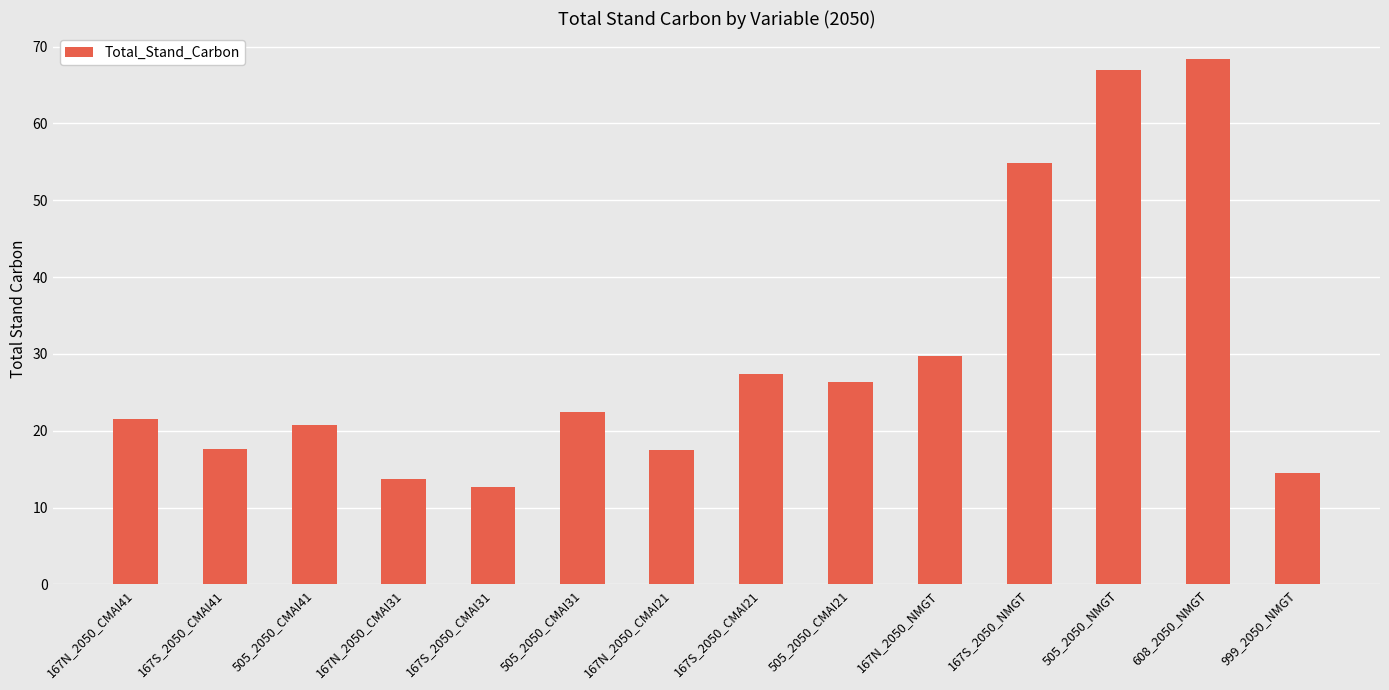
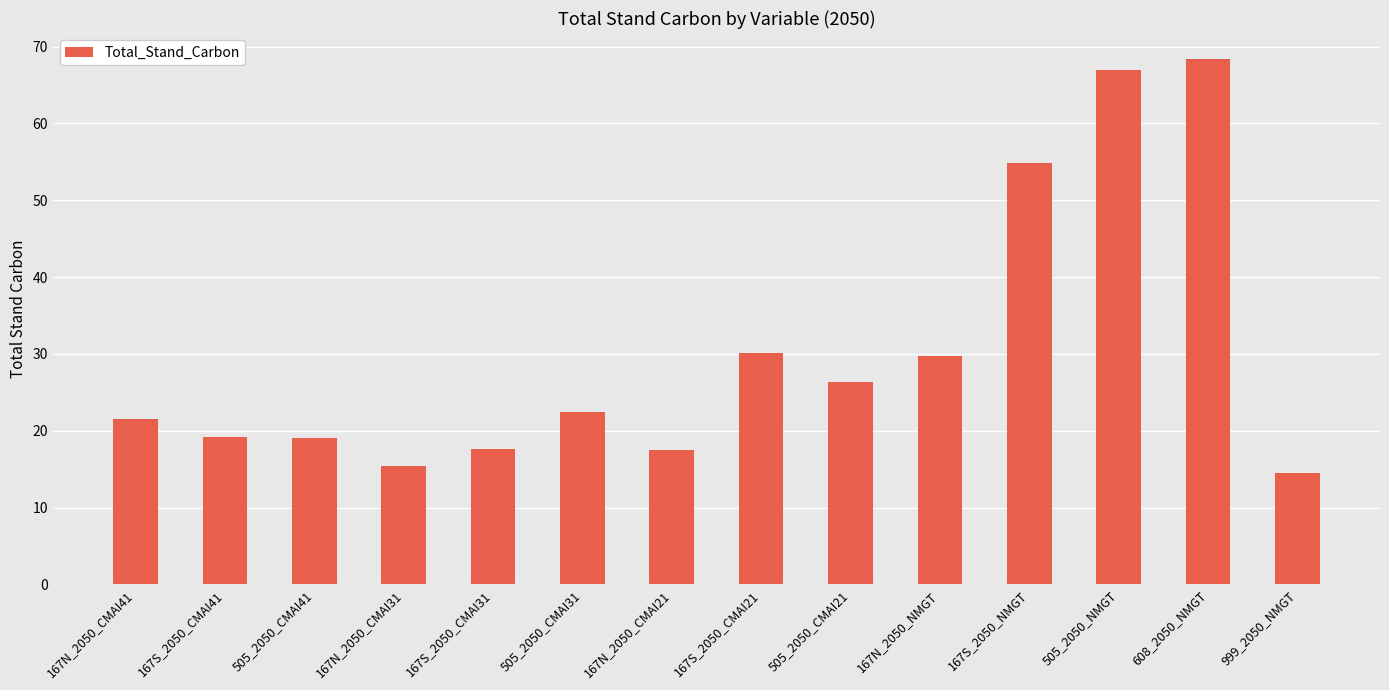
  {
    "167N_2050_CMAI41": 22,
-   "167S_2050_CMAI41": 18,
-   "505_2050_CMAI41": 21,
-   "167N_2050_CMAI31": 14,
-   "167S_2050_CMAI31": 13,
+   "167S_2050_CMAI41": 19,
+   "505_2050_CMAI41": 19,
+   "167N_2050_CMAI31": 15,
+   "167S_2050_CMAI31": 18,
    "505_2050_CMAI31": 22,
    "167N_2050_CMAI21": 18,
-   "167S_2050_CMAI21": 27,
+   "167S_2050_CMAI21": 30,
    "505_2050_CMAI21": 26,
    "167N_2050_NMGT": 30,
    "167S_2050_NMGT": 55,
    "505_2050_NMGT": 67,
    "608_2050_NMGT": 68,
    "999_2050_NMGT": 15
  }
